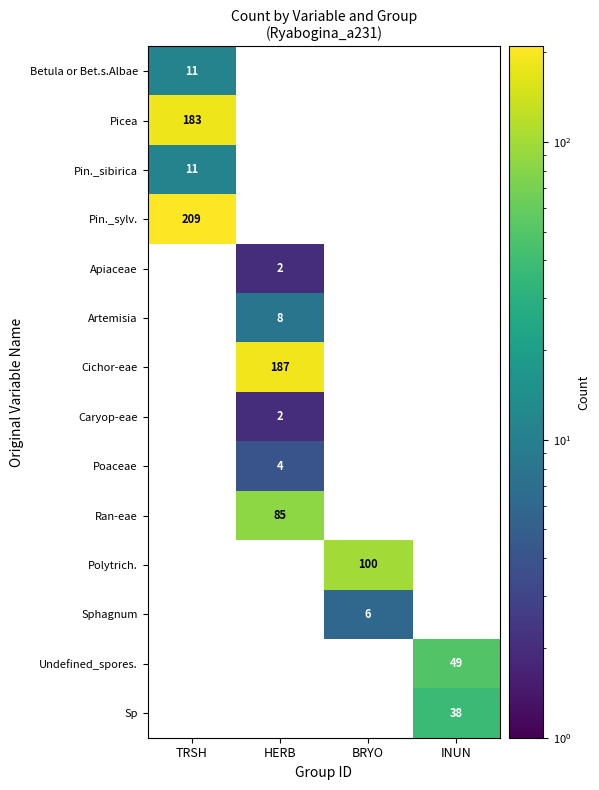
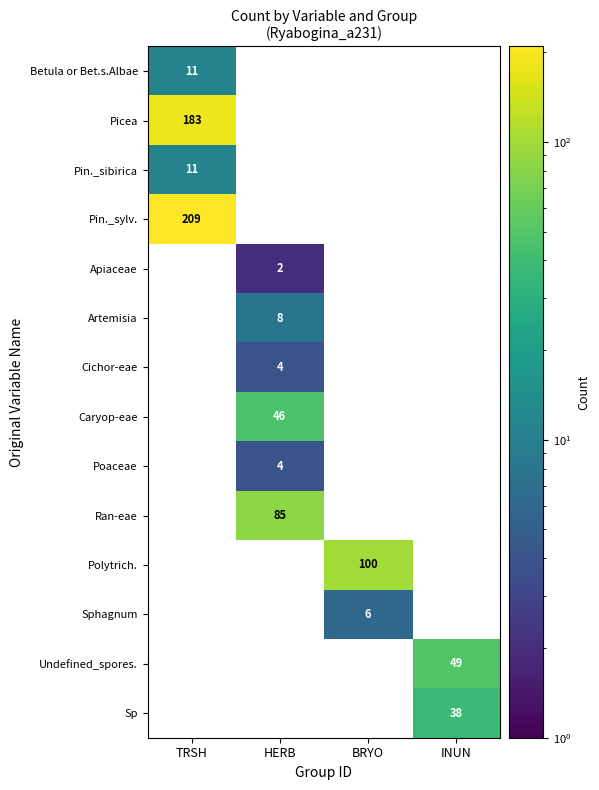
  {
    "Betula or Bet.s.Albae": {
      "TRSH": 11
    },
    "Picea": {
      "TRSH": 183
    },
    "Pin._sibirica": {
      "TRSH": 11
    },
    "Pin._sylv.": {
      "TRSH": 209
    },
    "Apiaceae": {
      "HERB": 2
    },
    "Artemisia": {
      "HERB": 8
    },
    "Cichor-eae": {
-     "HERB": 187
+     "HERB": 4
    },
    "Caryop-eae": {
-     "HERB": 2
+     "HERB": 46
    },
    "Poaceae": {
      "HERB": 4
    },
    "Ran-eae": {
      "HERB": 85
    },
    "Polytrich.": {
      "BRYO": 100
    },
    "Sphagnum": {
      "BRYO": 6
    },
    "Undefined_spores.": {
      "INUN": 49
    },
    "Sp": {
      "INUN": 38
    }
  }
